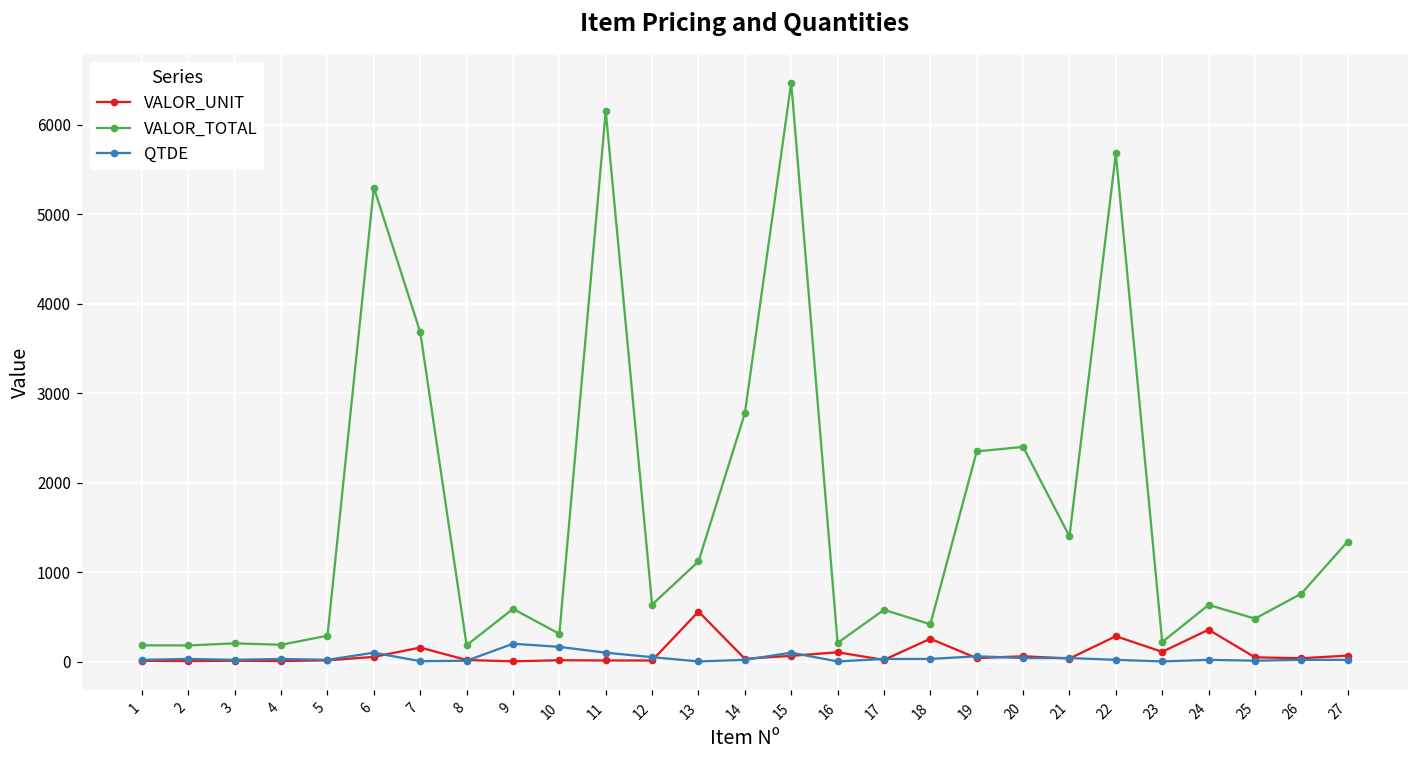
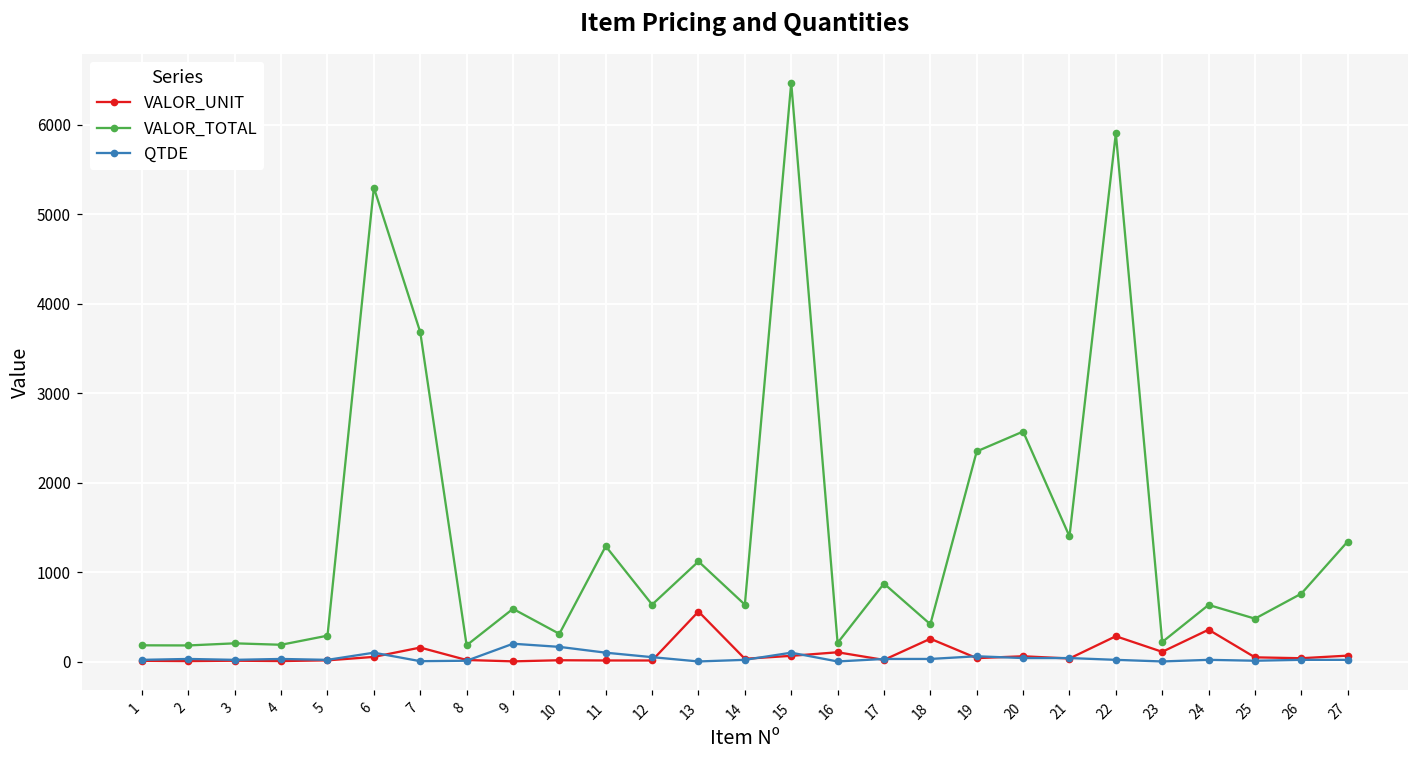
  {
    "VALOR_UNIT": {
      "6": 100,
      "7": 200,
      "9": 0,
      "10": 0,
      "11": 0,
      "12": 0,
      "13": 600,
      "15": 100,
      "16": 100,
      "18": 300,
      "22": 300,
      "23": 100,
      "24": 400,
      "25": 0,
      "27": 100
    },
    "VALOR_TOTAL": {
      "1": 200,
      "2": 200,
      "3": 200,
      "4": 200,
      "5": 300,
      "6": 5300,
      "7": 3700,
      "8": 200,
      "9": 600,
      "10": 300,
-     "11": 6200,
+     "11": 1300,
      "12": 600,
      "13": 1100,
-     "14": 2800,
+     "14": 600,
      "15": 6500,
      "16": 200,
-     "17": 600,
+     "17": 900,
      "18": 400,
      "19": 2300,
-     "20": 2400,
+     "20": 2600,
      "21": 1400,
-     "22": 5700,
+     "22": 5900,
      "23": 200,
      "24": 600,
      "25": 500,
      "26": 800,
      "27": 1300
    },
    "QTDE": {
      "6": 100,
      "7": 0,
      "9": 200,
      "10": 200,
      "11": 100,
      "12": 100,
      "13": 0,
      "15": 100,
      "16": 0,
      "18": 0,
      "22": 0,
      "23": 0,
      "24": 0,
      "25": 0,
      "27": 0
    }
  }
